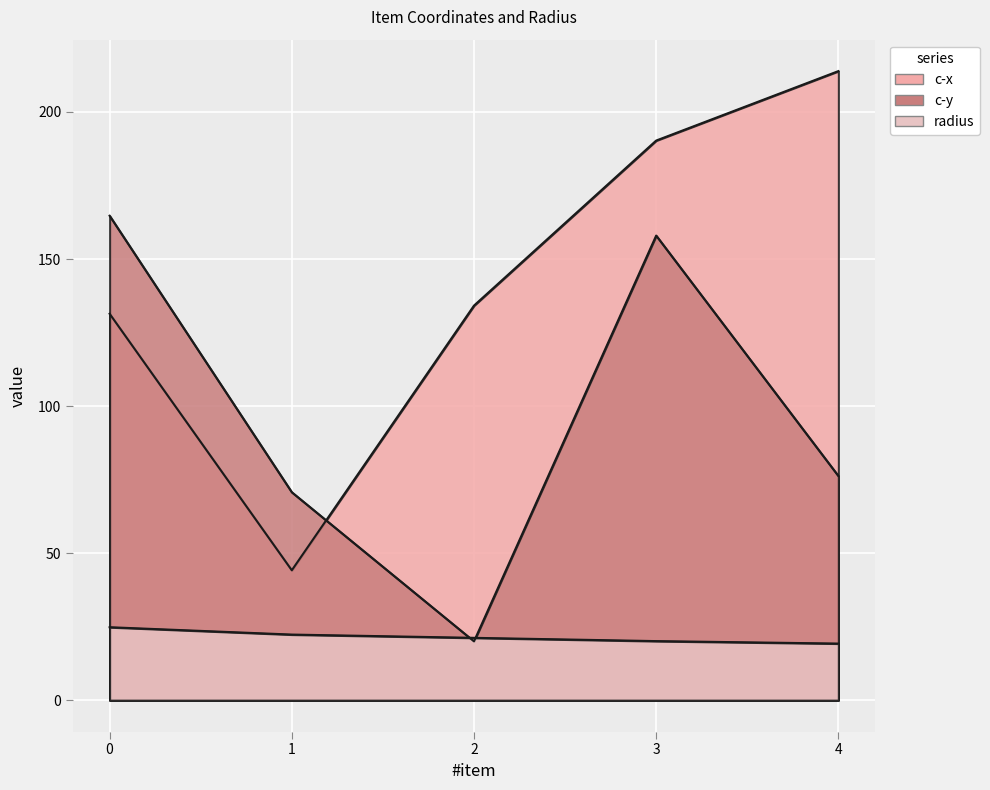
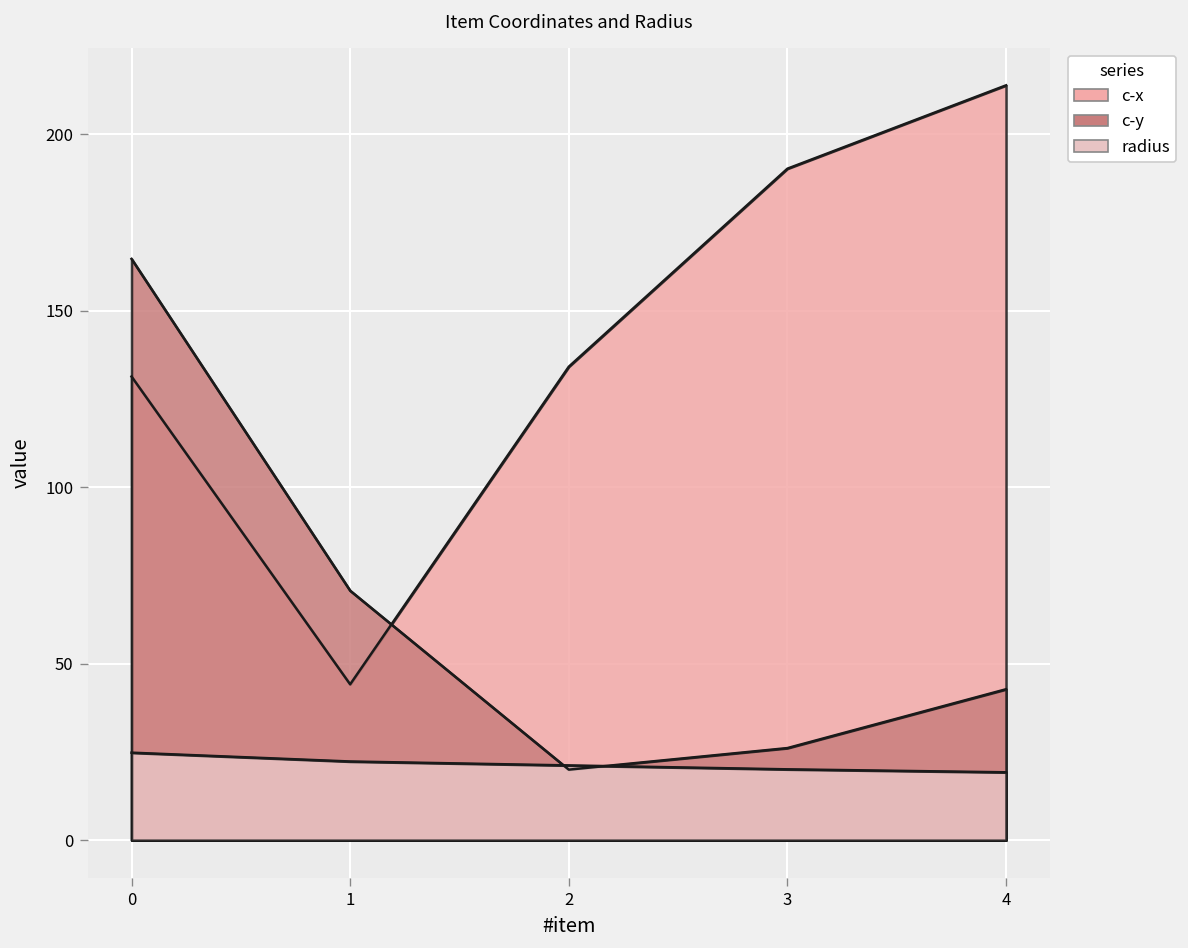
  {
    "c-y": {
      "0": 165,
      "1": 71,
      "2": 20,
-     "3": 158,
-     "4": 76
+     "3": 26,
+     "4": 43
    }
  }
